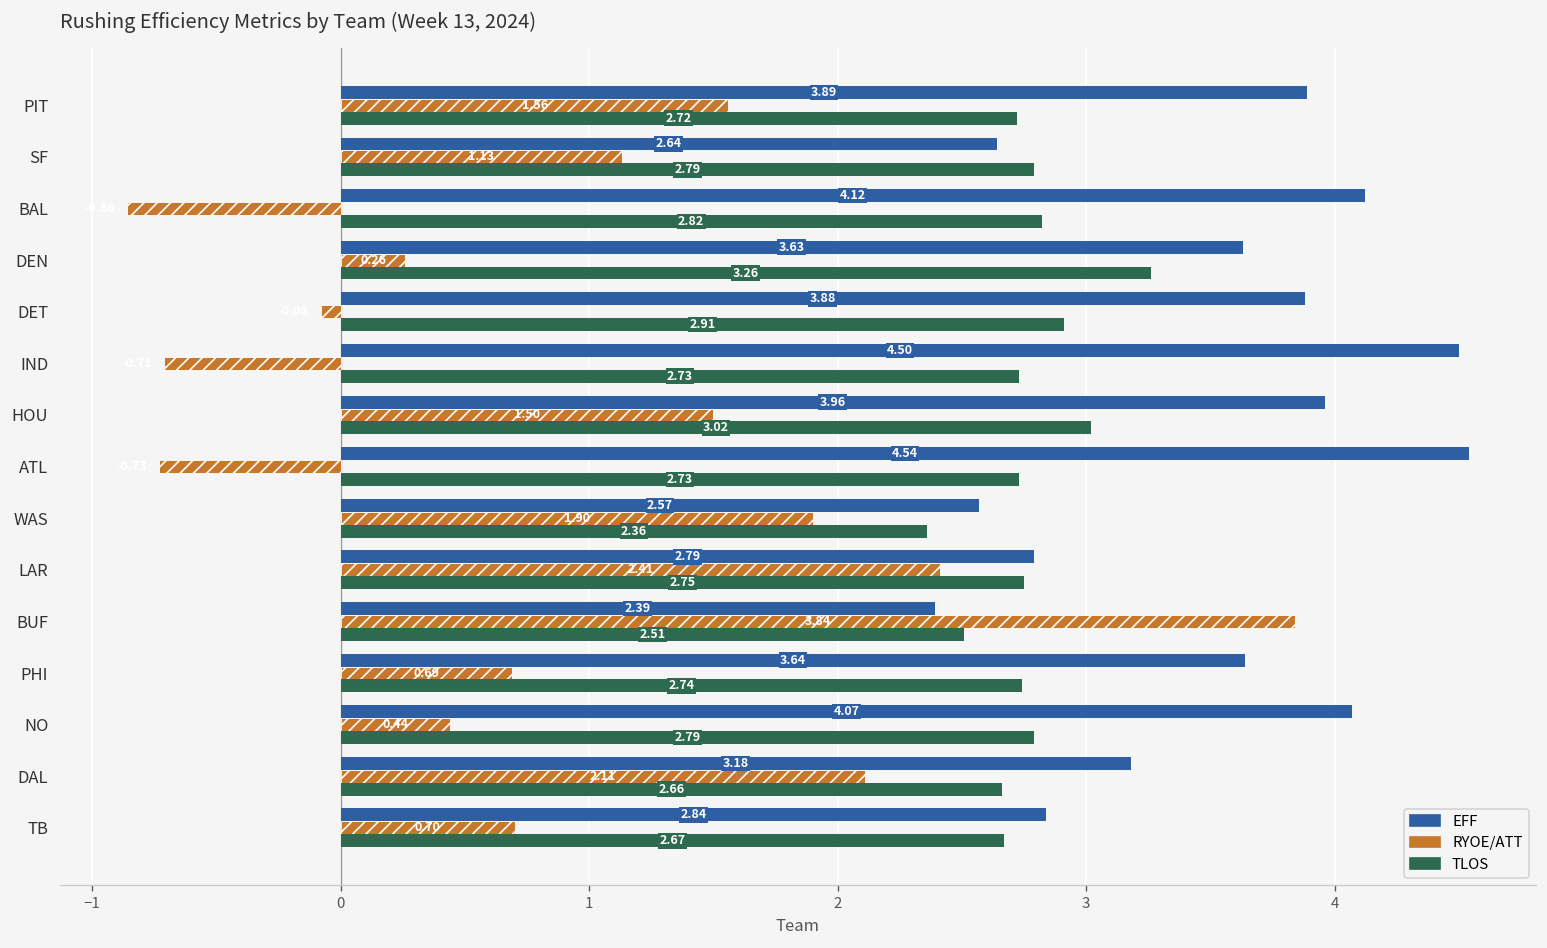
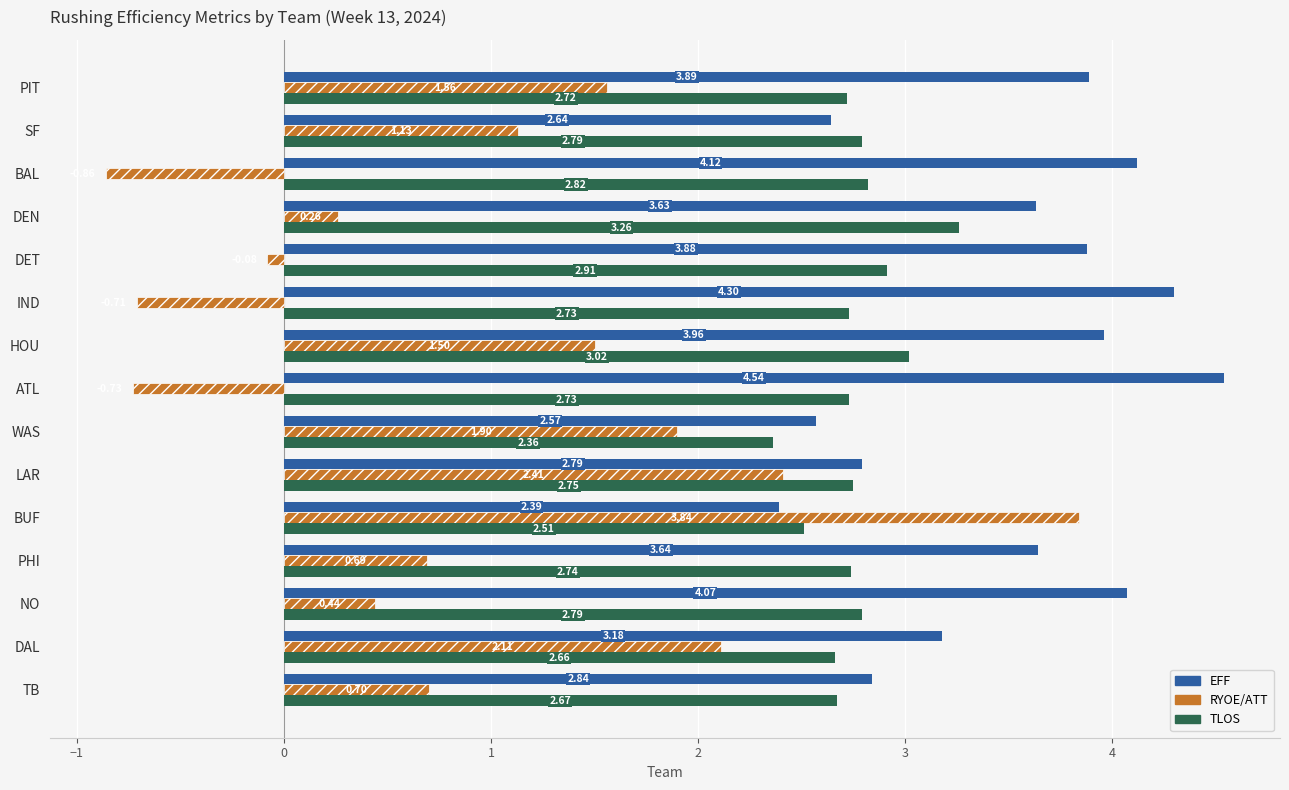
  {
    "EFF": {
-     "IND": 4.50
+     "IND": 4.30
    },
    "RYOE/ATT": {
      "PIT": 1.56,
      "SF": 1.13,
      "DEN": 0.26,
      "HOU": 1.50,
      "WAS": 1.90,
      "LAR": 2.41,
      "BUF": 3.84,
      "PHI": 0.69,
      "NO": 0.44,
      "DAL": 2.11,
      "TB": 0.70
    }
  }
